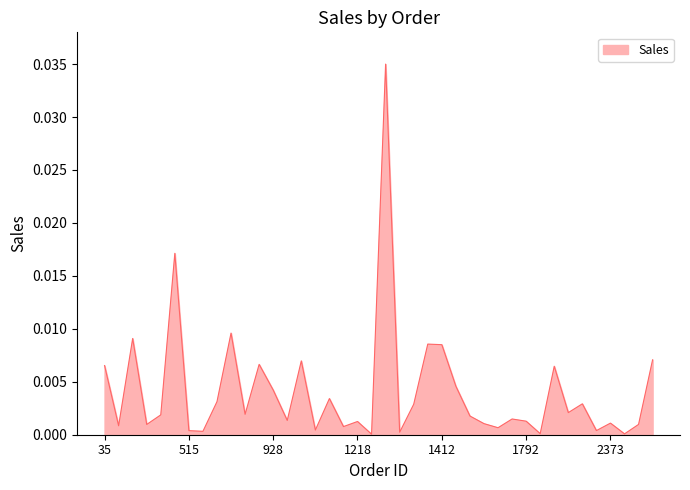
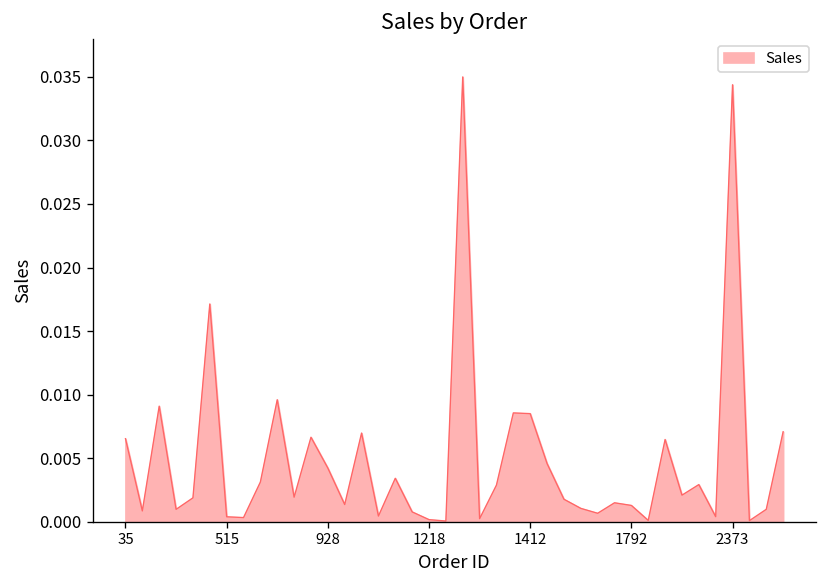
  {
    "515": 0.0004,
    "928": 0.0042,
-   "1218": 0.0012,
+   "1218": 0.0002,
    "1412": 0.0085,
    "1792": 0.0013,
-   "2373": 0.0011
+   "2373": 0.0344
  }
